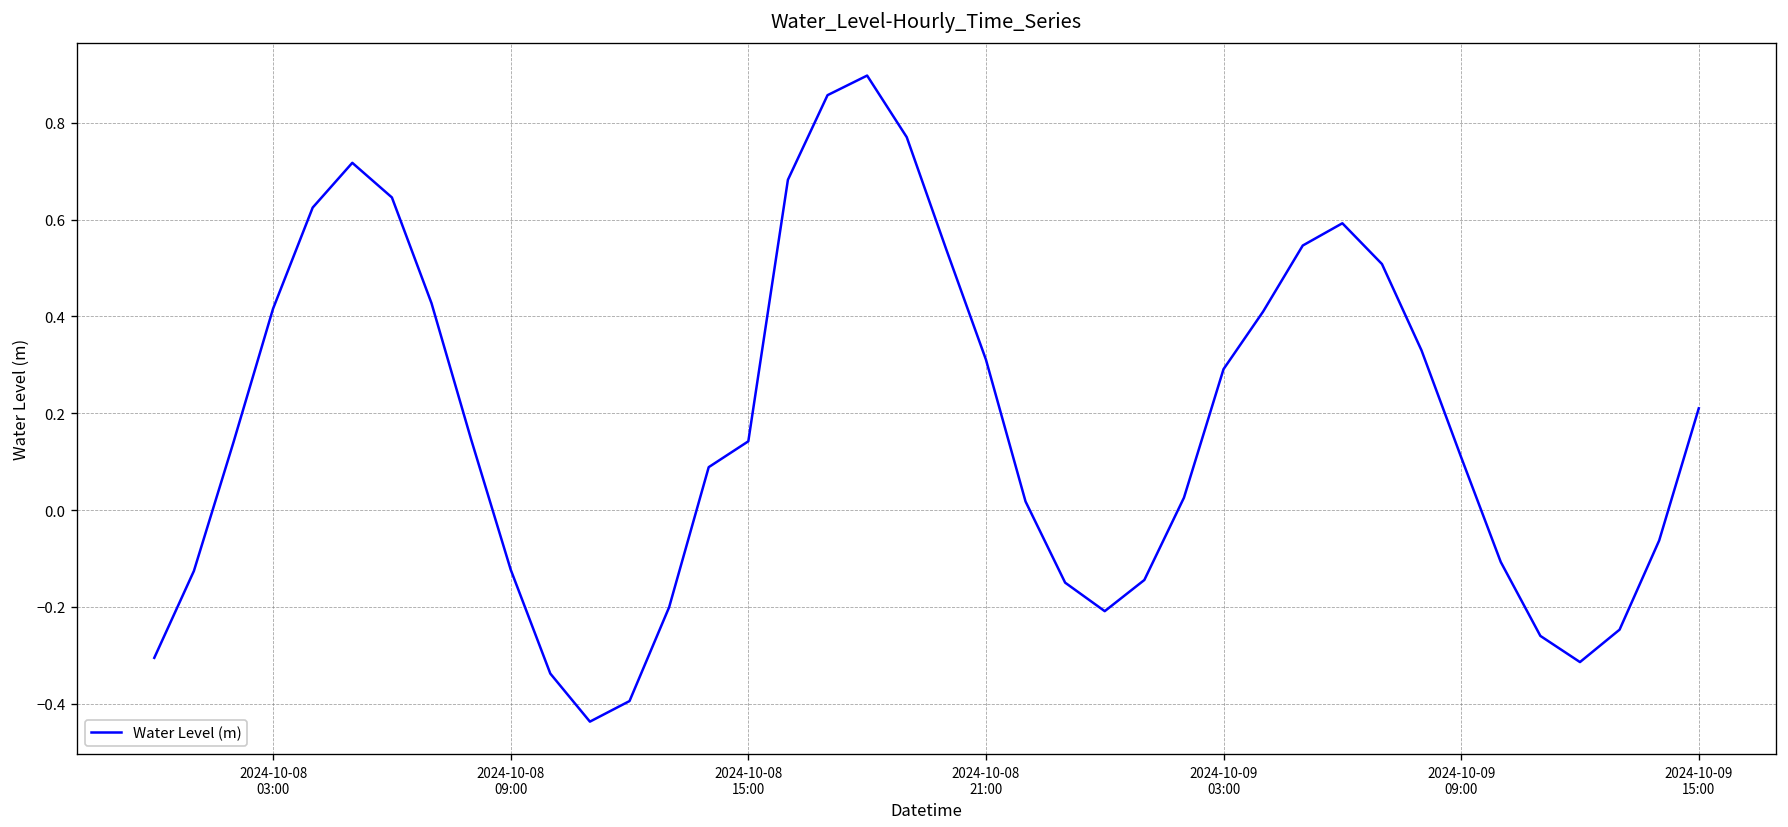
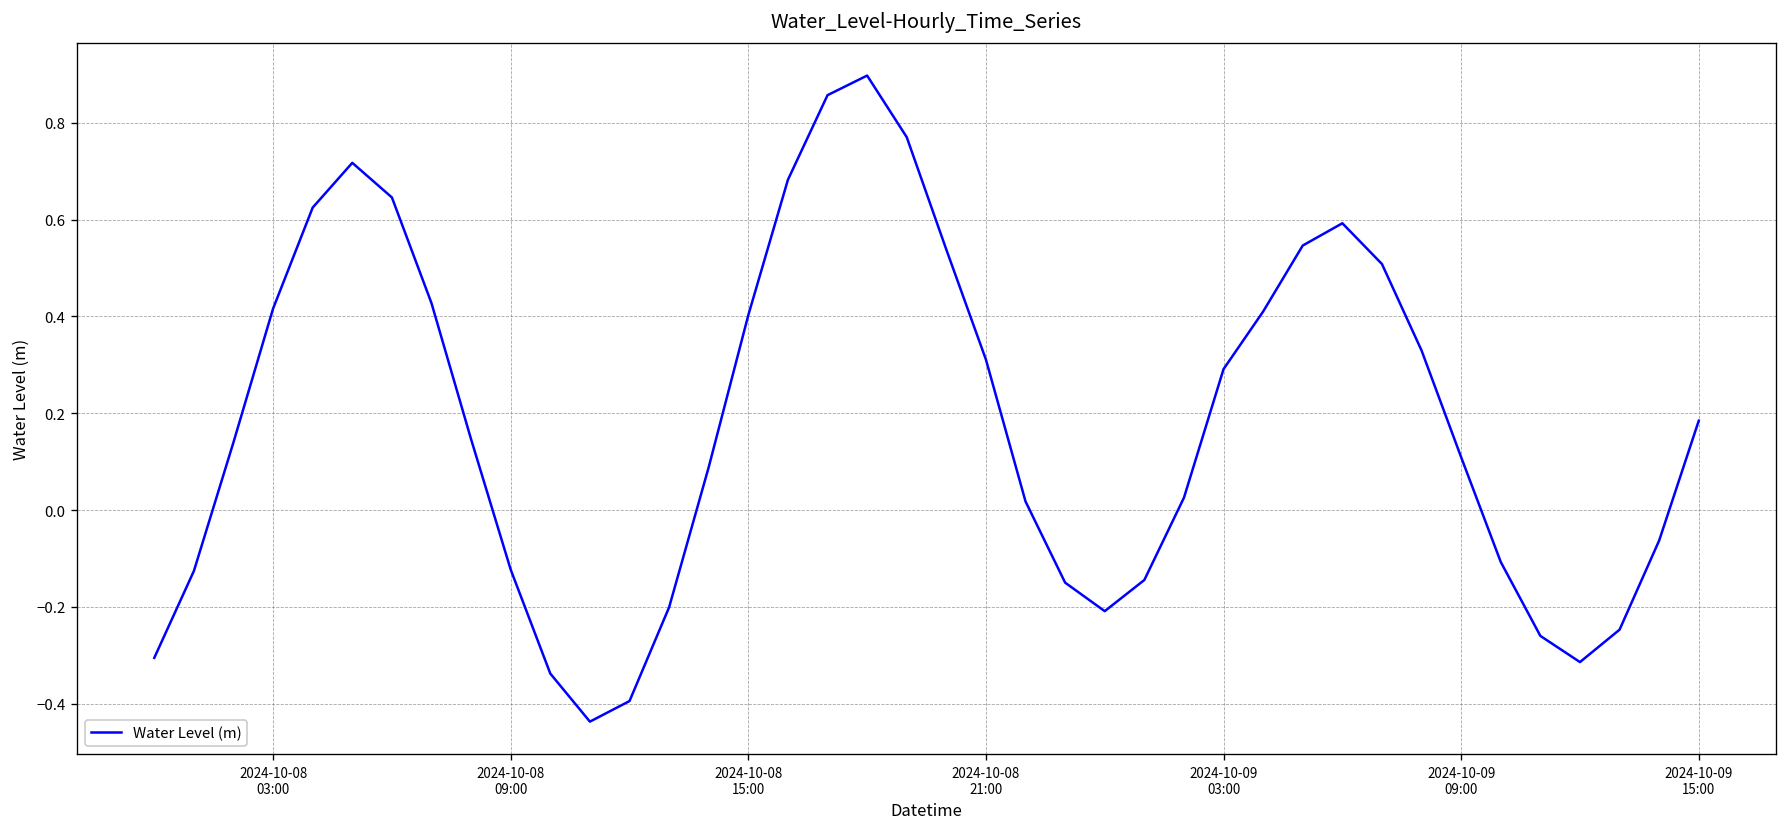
  {
    "2024-10-08 03:00": 0.42,
    "2024-10-08 09:00": -0.12,
-   "2024-10-08 15:00": 0.14,
+   "2024-10-08 15:00": 0.40,
    "2024-10-08 21:00": 0.31,
    "2024-10-09 03:00": 0.29,
    "2024-10-09 09:00": 0.11,
-   "2024-10-09 15:00": 0.21
+   "2024-10-09 15:00": 0.18
  }
